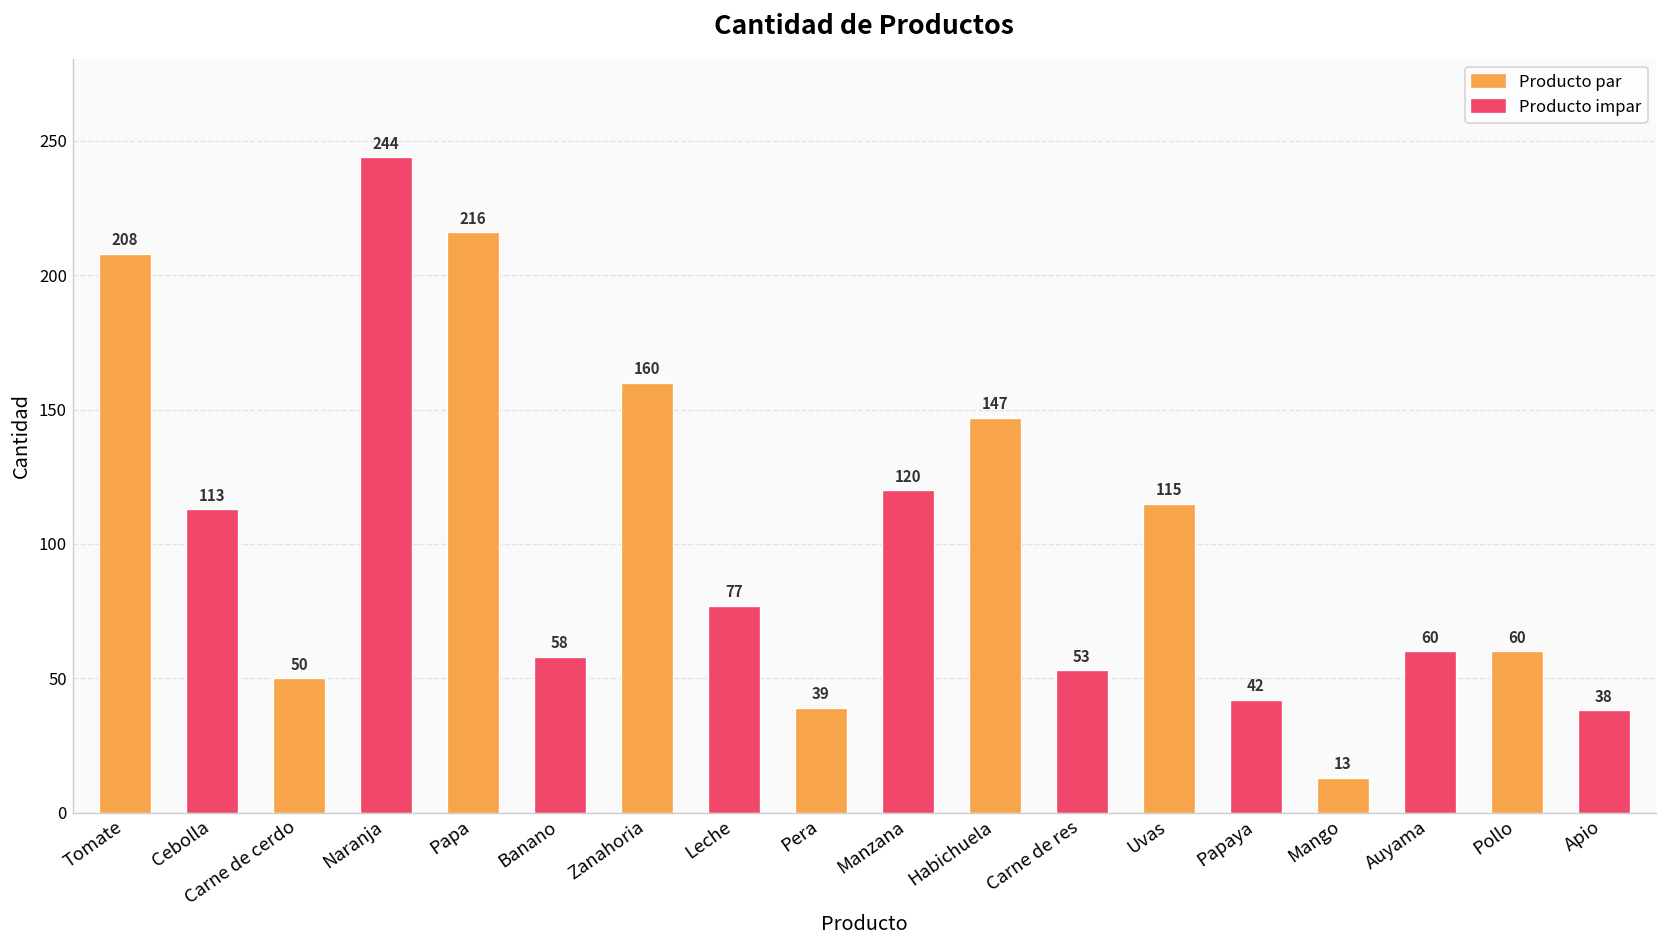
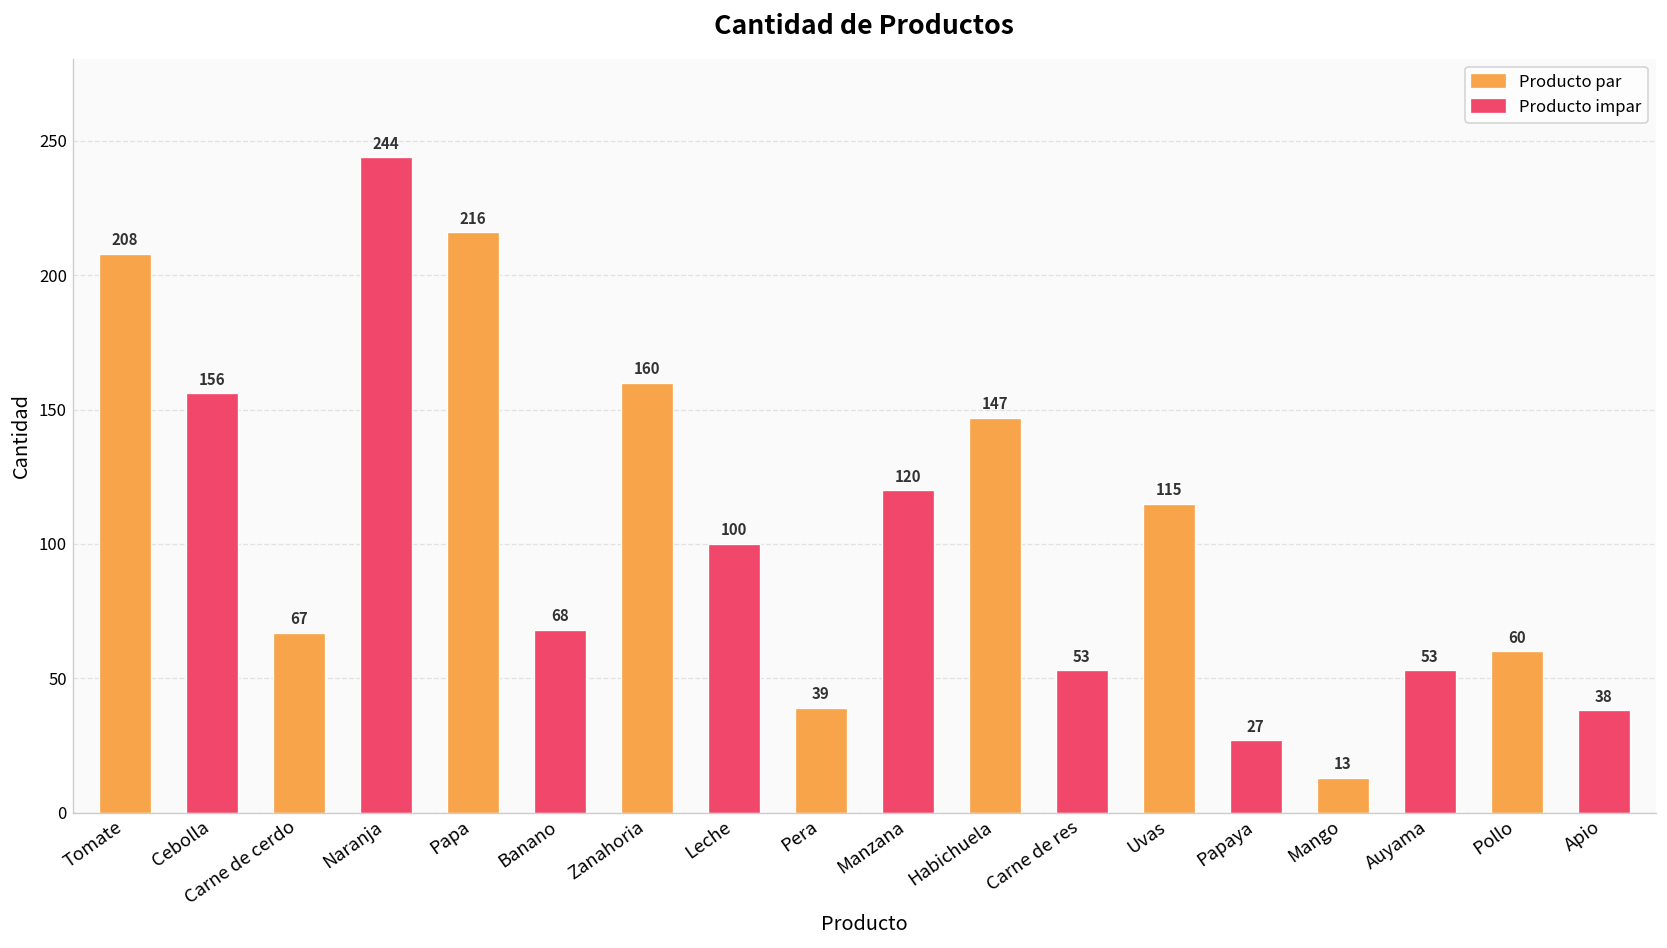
  {
    "Tomate": 208,
-   "Cebolla": 113,
-   "Carne de cerdo": 50,
+   "Cebolla": 156,
+   "Carne de cerdo": 67,
    "Naranja": 244,
    "Papa": 216,
-   "Banano": 58,
+   "Banano": 68,
    "Zanahoria": 160,
-   "Leche": 77,
+   "Leche": 100,
    "Pera": 39,
    "Manzana": 120,
    "Habichuela": 147,
    "Carne de res": 53,
    "Uvas": 115,
-   "Papaya": 42,
+   "Papaya": 27,
    "Mango": 13,
-   "Auyama": 60,
+   "Auyama": 53,
    "Pollo": 60,
    "Apio": 38
  }
